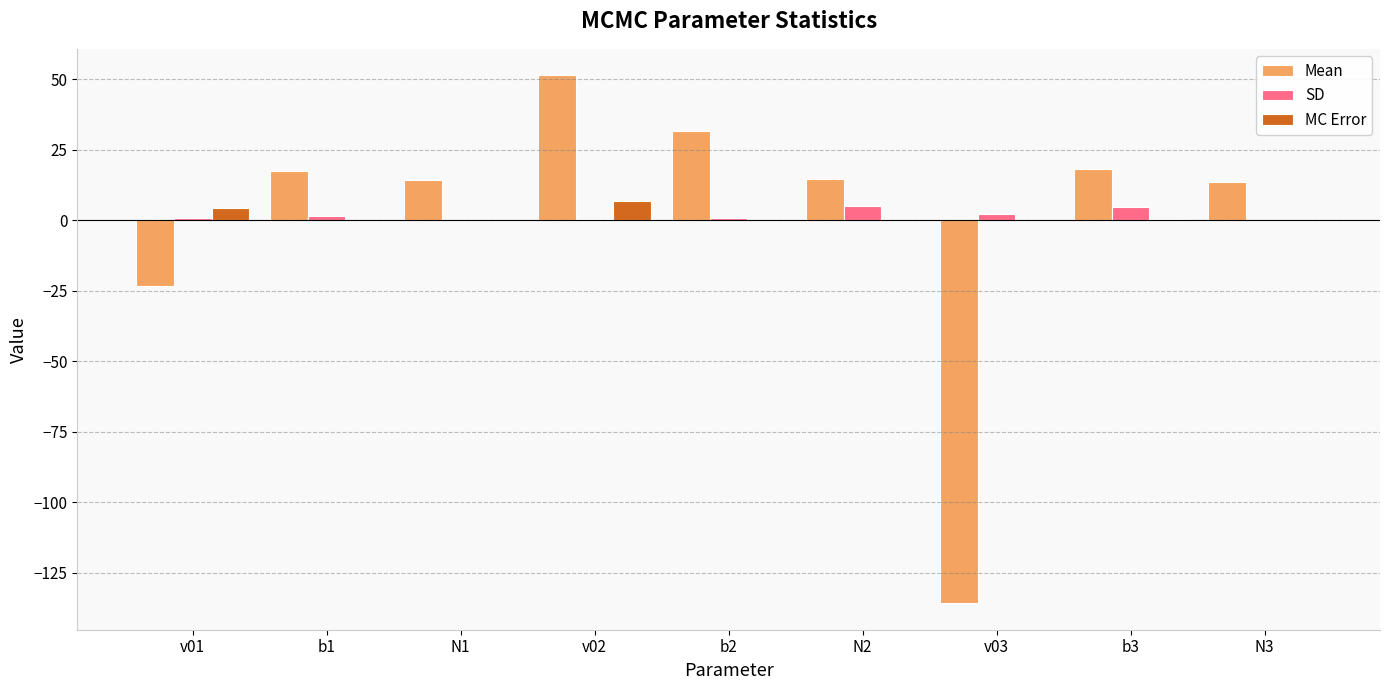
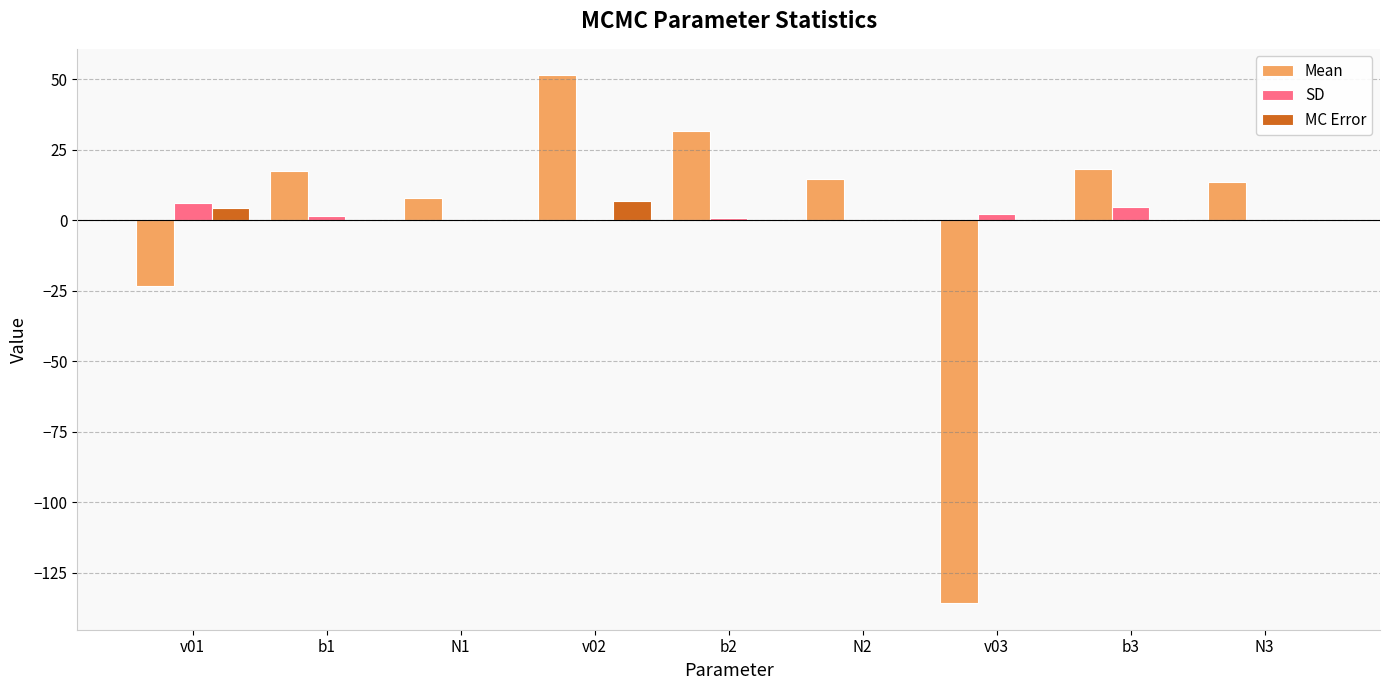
  {
    "Mean": {
      "v01": -23,
      "b1": 18,
-     "N1": 14,
+     "N1": 8,
      "v02": 51,
      "b2": 32,
      "N2": 14,
      "v03": -136,
      "b3": 18,
      "N3": 14
    },
    "SD": {
-     "v01": 1,
+     "v01": 6,
      "b1": 2,
      "b2": 1,
-     "N2": 5,
+     "N2": 0,
      "v03": 2,
      "b3": 5
    },
    "MC Error": {
      "v01": 4,
      "v02": 7
    }
  }
